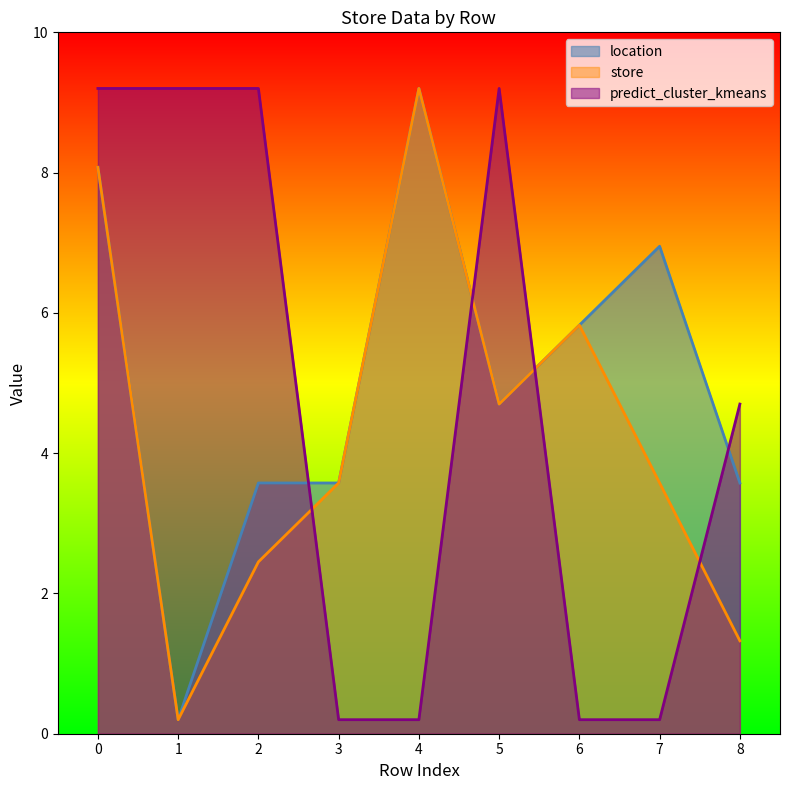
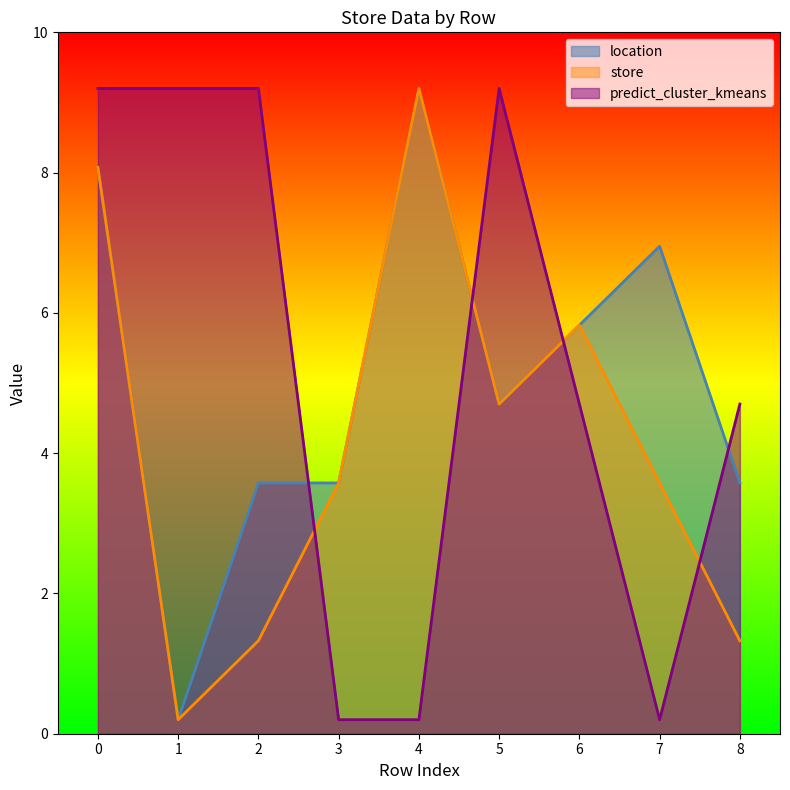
  {
    "location": {
      "2": 3.6,
      "7": 7.0,
      "8": 3.6
    },
    "store": {
-     "2": 2.5,
+     "2": 1.3,
      "7": 3.6,
      "8": 1.3
    },
    "predict_cluster_kmeans": {
      "0": 9.2,
      "1": 9.2,
      "2": 9.2,
      "3": 0.2,
      "4": 0.2,
      "5": 9.2,
-     "6": 0.2,
+     "6": 4.7,
      "7": 0.2,
      "8": 4.7
    }
  }
